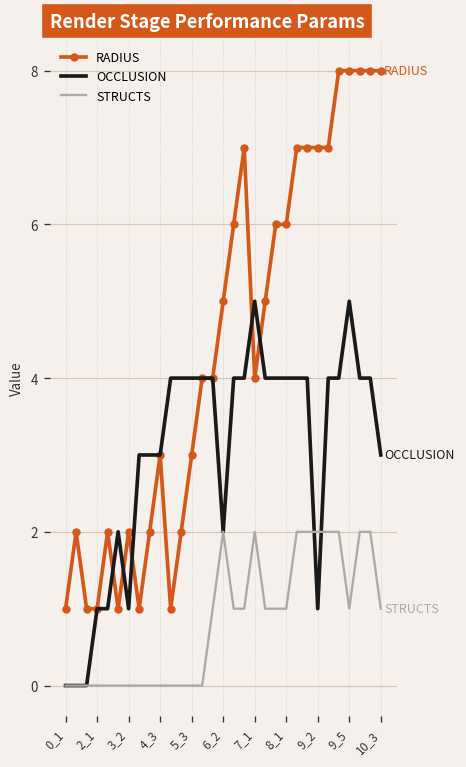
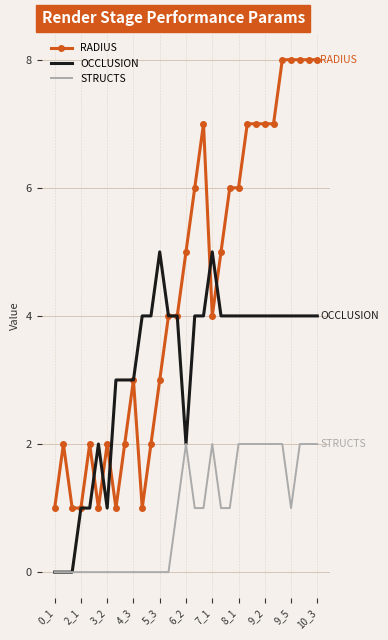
  {
    "RADIUS": {
      "0_1": 1,
      "3_2": 2,
      "5_3": 3,
      "6_2": 5,
      "7_1": 4,
      "8_1": 6,
      "9_2": 7,
      "9_5": 8,
      "10_3": 8
    },
    "OCCLUSION": {
      "3_2": 1,
-     "5_3": 4,
+     "5_3": 5,
      "7_1": 5,
      "8_1": 4,
-     "9_2": 1,
-     "9_5": 5,
-     "10_3": 3
+     "9_2": 4,
+     "9_5": 4,
+     "10_3": 4
    },
    "STRUCTS": {
      "2_1": 0,
      "3_2": 0,
      "4_3": 0,
      "5_3": 0,
      "7_1": 2,
-     "8_1": 1,
+     "8_1": 2,
      "9_2": 2,
      "9_5": 1,
-     "10_3": 1
+     "10_3": 2
    }
  }
